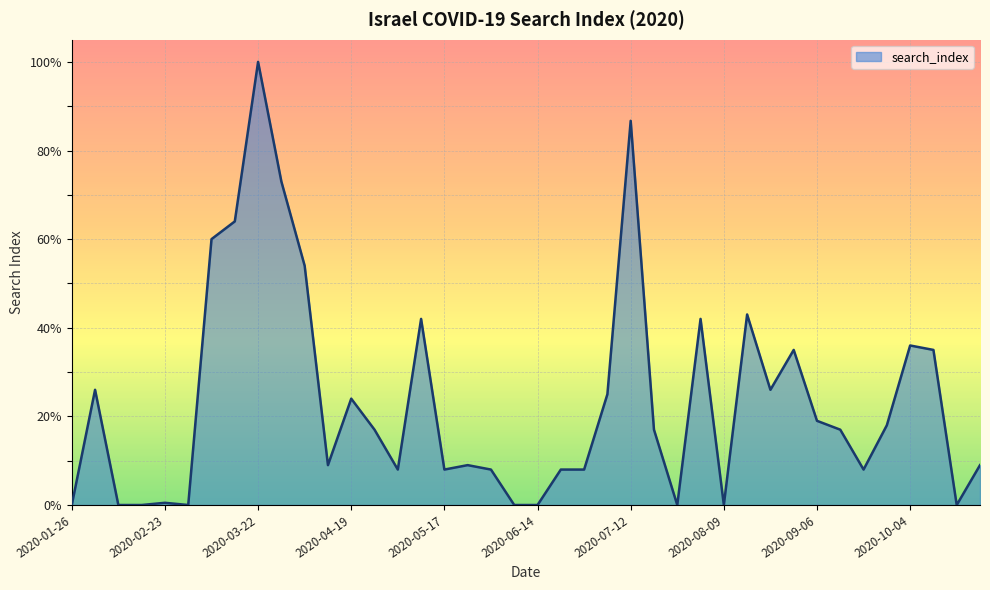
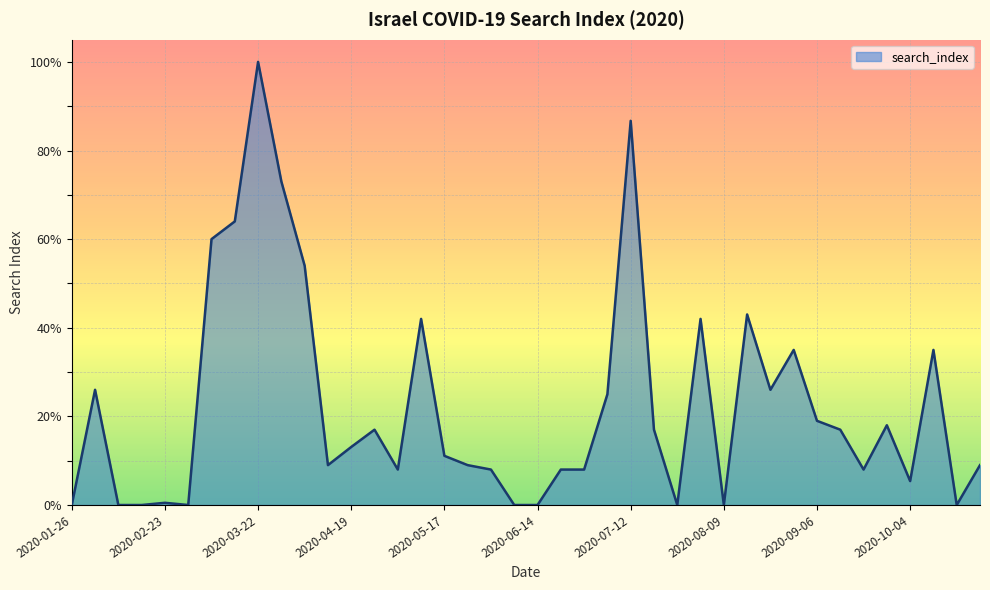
  {
    "2020-01-26": "0%",
    "2020-02-23": "1%",
    "2020-03-22": "100%",
-   "2020-04-19": "24%",
-   "2020-05-17": "8%",
+   "2020-04-19": "13%",
+   "2020-05-17": "11%",
    "2020-06-14": "0%",
    "2020-07-12": "87%",
    "2020-08-09": "0%",
    "2020-09-06": "19%",
-   "2020-10-04": "36%"
+   "2020-10-04": "5%"
  }
